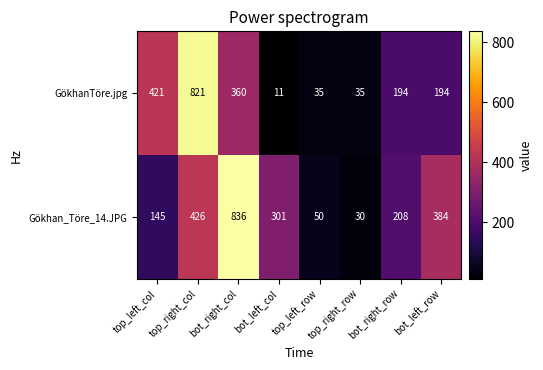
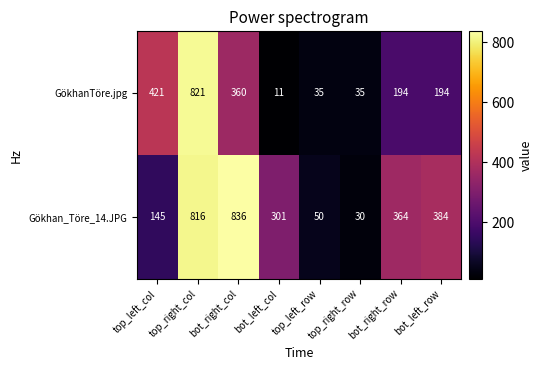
  {
    "GökhanTöre.jpg": {
      "top_left_col": 421,
      "top_right_col": 821,
      "bot_right_col": 360,
      "bot_left_col": 11,
      "top_left_row": 35,
      "top_right_row": 35,
      "bot_right_row": 194,
      "bot_left_row": 194
    },
    "Gökhan_Töre_14.JPG": {
      "top_left_col": 145,
-     "top_right_col": 426,
+     "top_right_col": 816,
      "bot_right_col": 836,
      "bot_left_col": 301,
      "top_left_row": 50,
      "top_right_row": 30,
-     "bot_right_row": 208,
+     "bot_right_row": 364,
      "bot_left_row": 384
    }
  }
